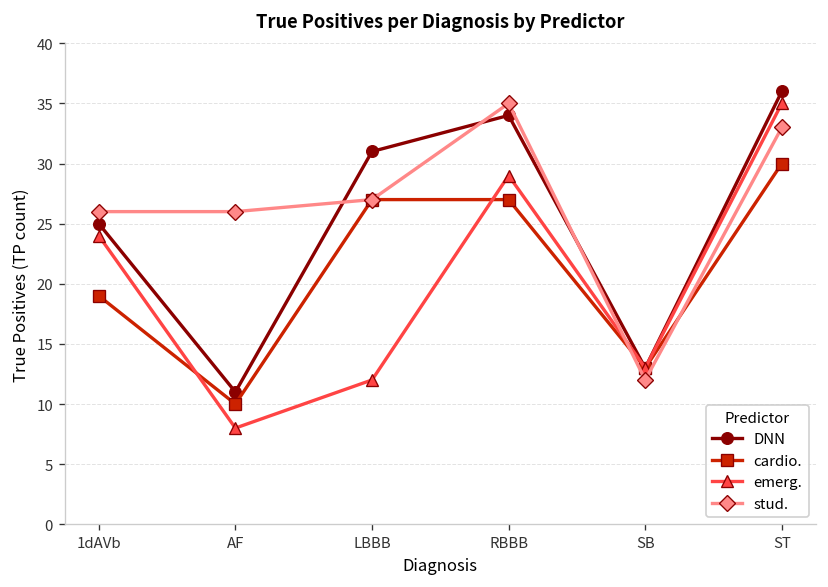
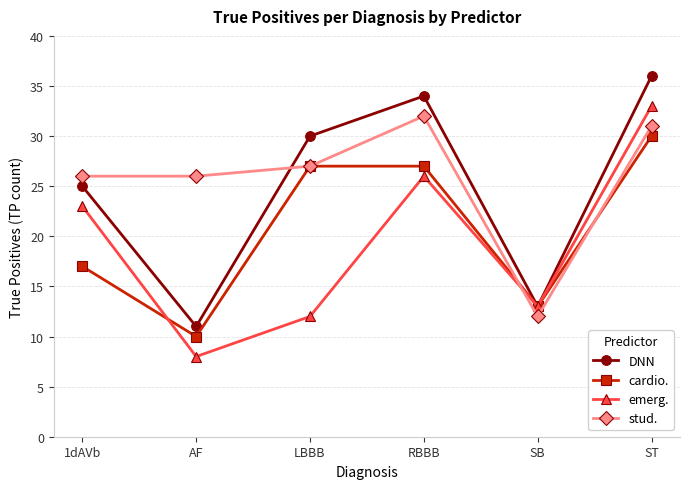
  {
    "DNN": {
      "1dAVb": 25,
      "AF": 11,
-     "LBBB": 31,
+     "LBBB": 30,
      "RBBB": 34,
      "ST": 36
    },
    "cardio.": {
-     "1dAVb": 19,
+     "1dAVb": 17,
      "AF": 10,
      "RBBB": 27,
      "ST": 30
    },
    "emerg.": {
-     "1dAVb": 24,
+     "1dAVb": 23,
      "AF": 8,
      "LBBB": 12,
-     "RBBB": 29,
-     "ST": 35
+     "RBBB": 26,
+     "ST": 33
    },
    "stud.": {
      "1dAVb": 26,
      "AF": 26,
-     "RBBB": 35,
+     "RBBB": 32,
      "SB": 12,
-     "ST": 33
+     "ST": 31
    }
  }
